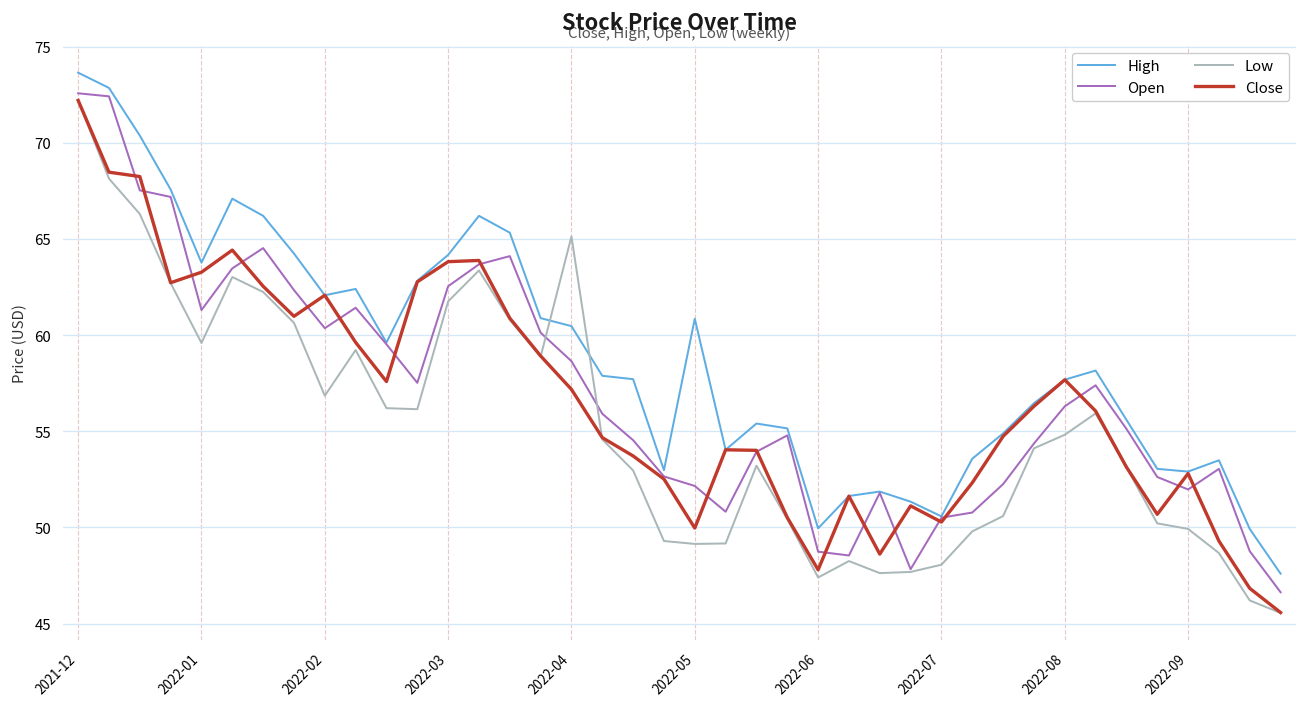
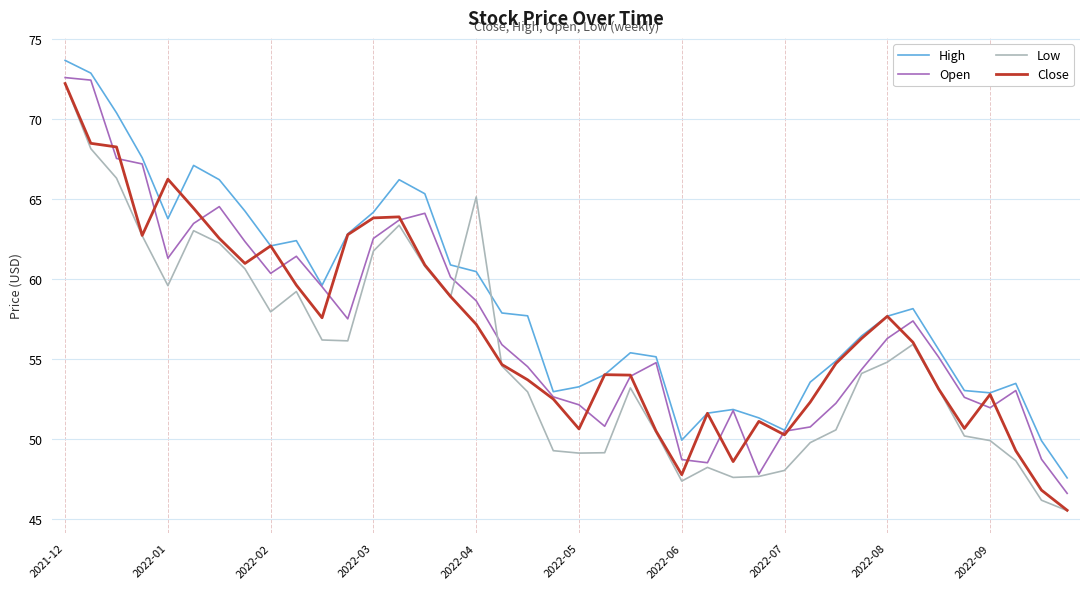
  {
    "High": {
      "2021-12": 73.6,
      "2022-01": 63.8,
      "2022-03": 64.2,
      "2022-04": 60.5,
-     "2022-05": 60.9,
+     "2022-05": 53.3,
      "2022-06": 50.0
    },
    "Open": {
      "2021-12": 72.6,
      "2022-01": 61.3,
      "2022-02": 60.4,
      "2022-03": 62.5,
      "2022-04": 58.6,
      "2022-05": 52.2,
      "2022-06": 48.7,
      "2022-08": 56.3,
      "2022-09": 52.0
    },
    "Low": {
      "2022-01": 59.6,
-     "2022-02": 56.8,
+     "2022-02": 58.0,
      "2022-03": 61.8,
      "2022-04": 65.1,
      "2022-05": 49.1,
      "2022-06": 47.4,
      "2022-07": 48.1,
      "2022-08": 54.8,
      "2022-09": 49.9
    },
    "Close": {
-     "2022-01": 63.3,
+     "2022-01": 66.2,
      "2022-03": 63.8,
      "2022-04": 57.2,
-     "2022-05": 50.0,
+     "2022-05": 50.7,
      "2022-06": 47.8,
      "2022-07": 50.3
    }
  }
